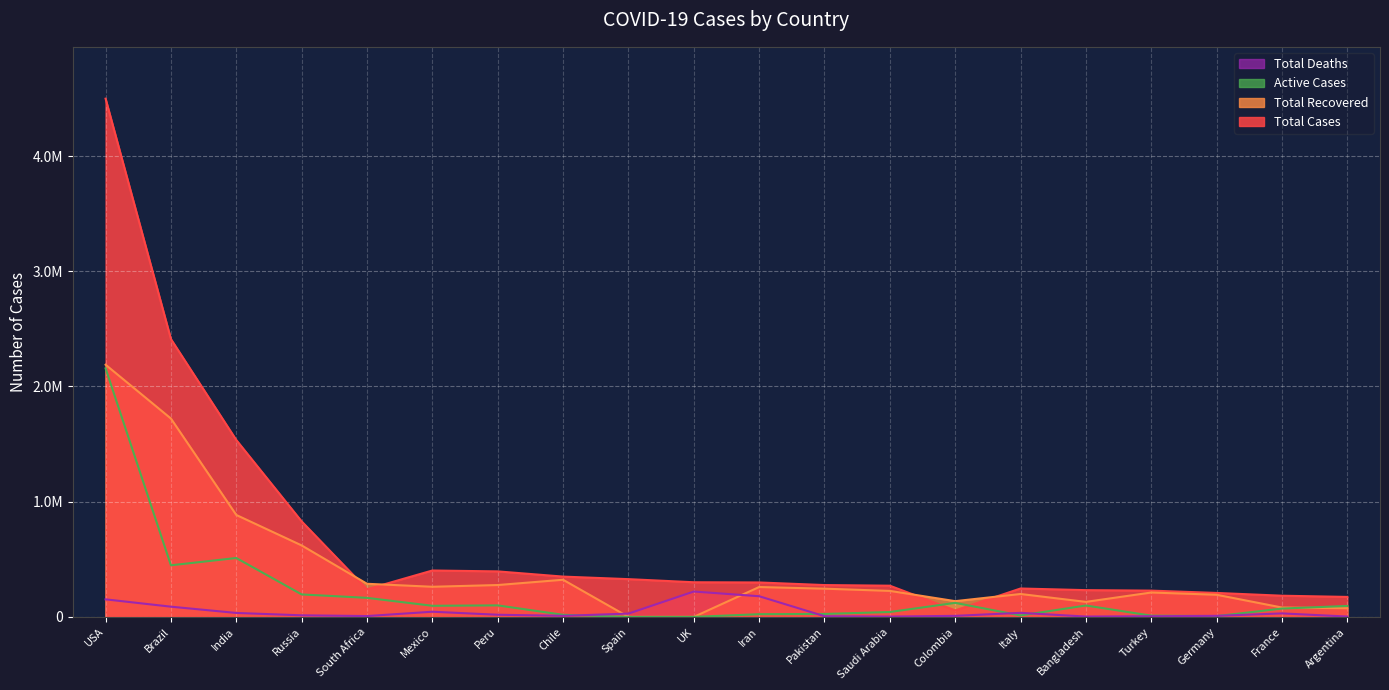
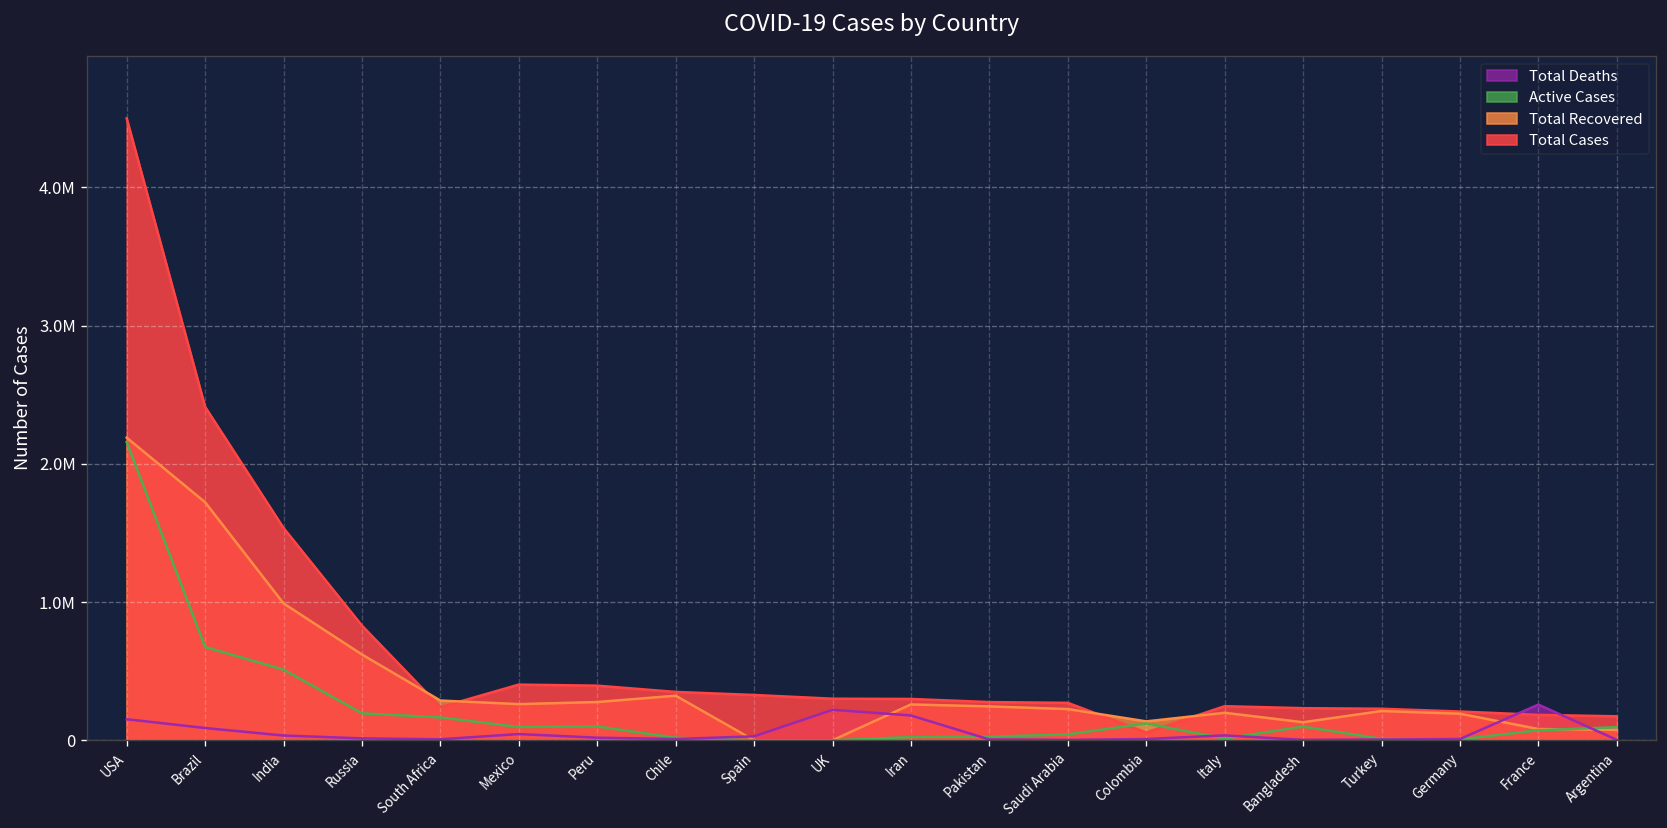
  {
    "Total Deaths": {
      "USA": 150000,
      "Brazil": 90000,
      "India": 30000,
      "Russia": 10000,
      "South Africa": 10000,
      "Mexico": 40000,
      "Peru": 20000,
      "Spain": 30000,
      "UK": 220000,
      "Iran": 180000,
      "Saudi Arabia": 0,
      "Colombia": 10000,
      "Italy": 40000,
      "Bangladesh": 0,
-     "France": 30000,
+     "France": 260000,
      "Argentina": 0
    },
    "Active Cases": {
      "USA": 2160000,
-     "Brazil": 450000,
+     "Brazil": 670000,
      "India": 510000,
      "Russia": 190000,
      "South Africa": 170000,
      "Mexico": 100000,
      "Peru": 100000,
      "Iran": 20000,
      "Saudi Arabia": 40000,
      "Italy": 10000,
      "Bangladesh": 100000
    },
    "Total Recovered": {
      "USA": 2190000,
      "Brazil": 1720000,
-     "India": 880000,
+     "India": 990000,
      "Russia": 620000,
      "South Africa": 290000,
      "Mexico": 260000,
      "Peru": 280000,
      "Chile": 320000,
      "Iran": 260000,
      "Pakistan": 240000,
      "Saudi Arabia": 230000,
      "Italy": 200000,
      "Bangladesh": 130000
    },
    "Total Cases": {
      "USA": 4500000,
      "Brazil": 2410000,
      "India": 1540000,
      "Russia": 830000,
      "South Africa": 240000,
      "Mexico": 400000,
      "Peru": 400000,
      "Chile": 350000,
      "Spain": 330000,
      "UK": 300000,
      "Iran": 300000,
      "Pakistan": 280000,
      "Saudi Arabia": 270000,
      "Colombia": 60000,
      "Italy": 250000,
      "Bangladesh": 230000,
      "France": 180000,
      "Argentina": 170000
    }
  }
